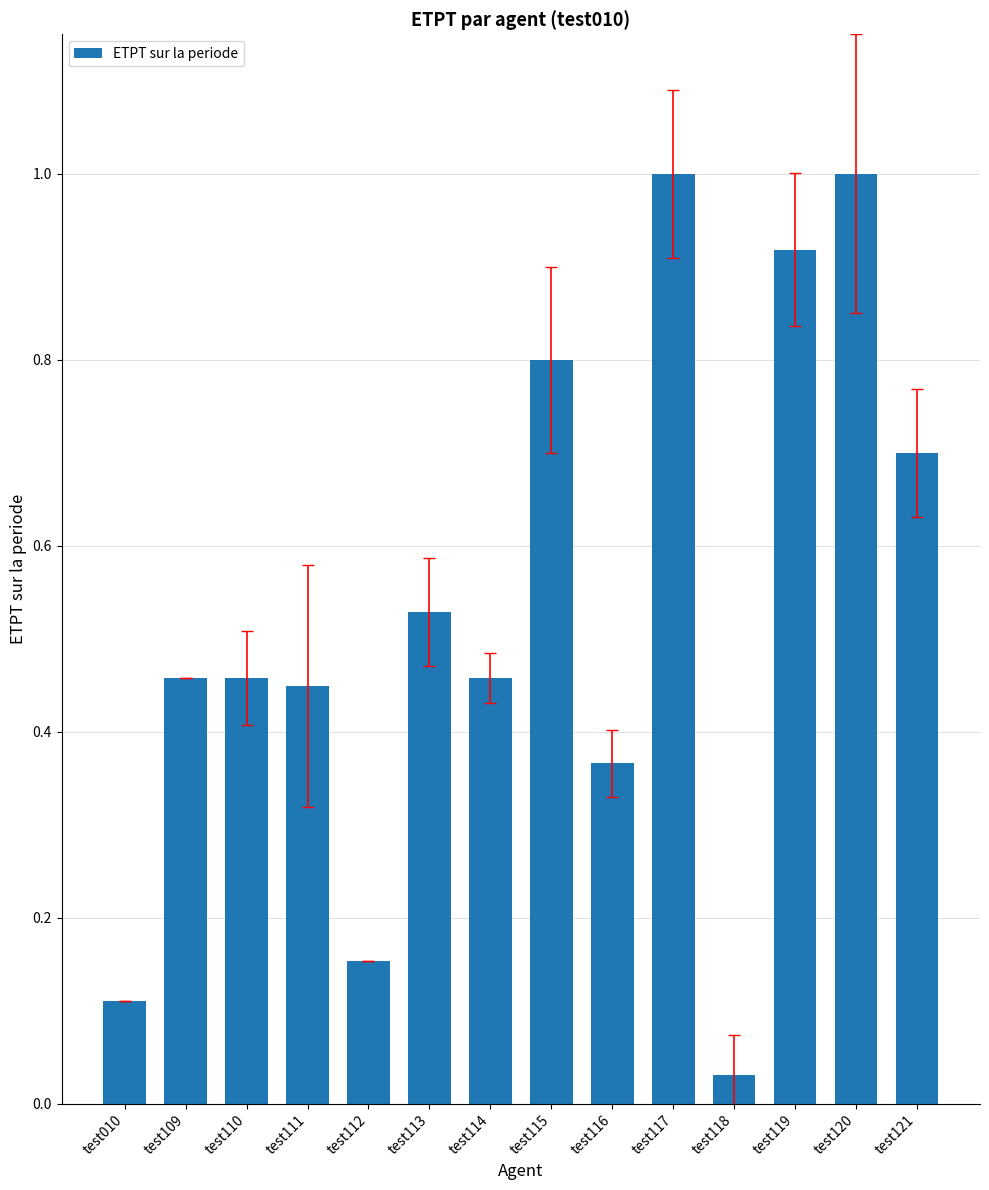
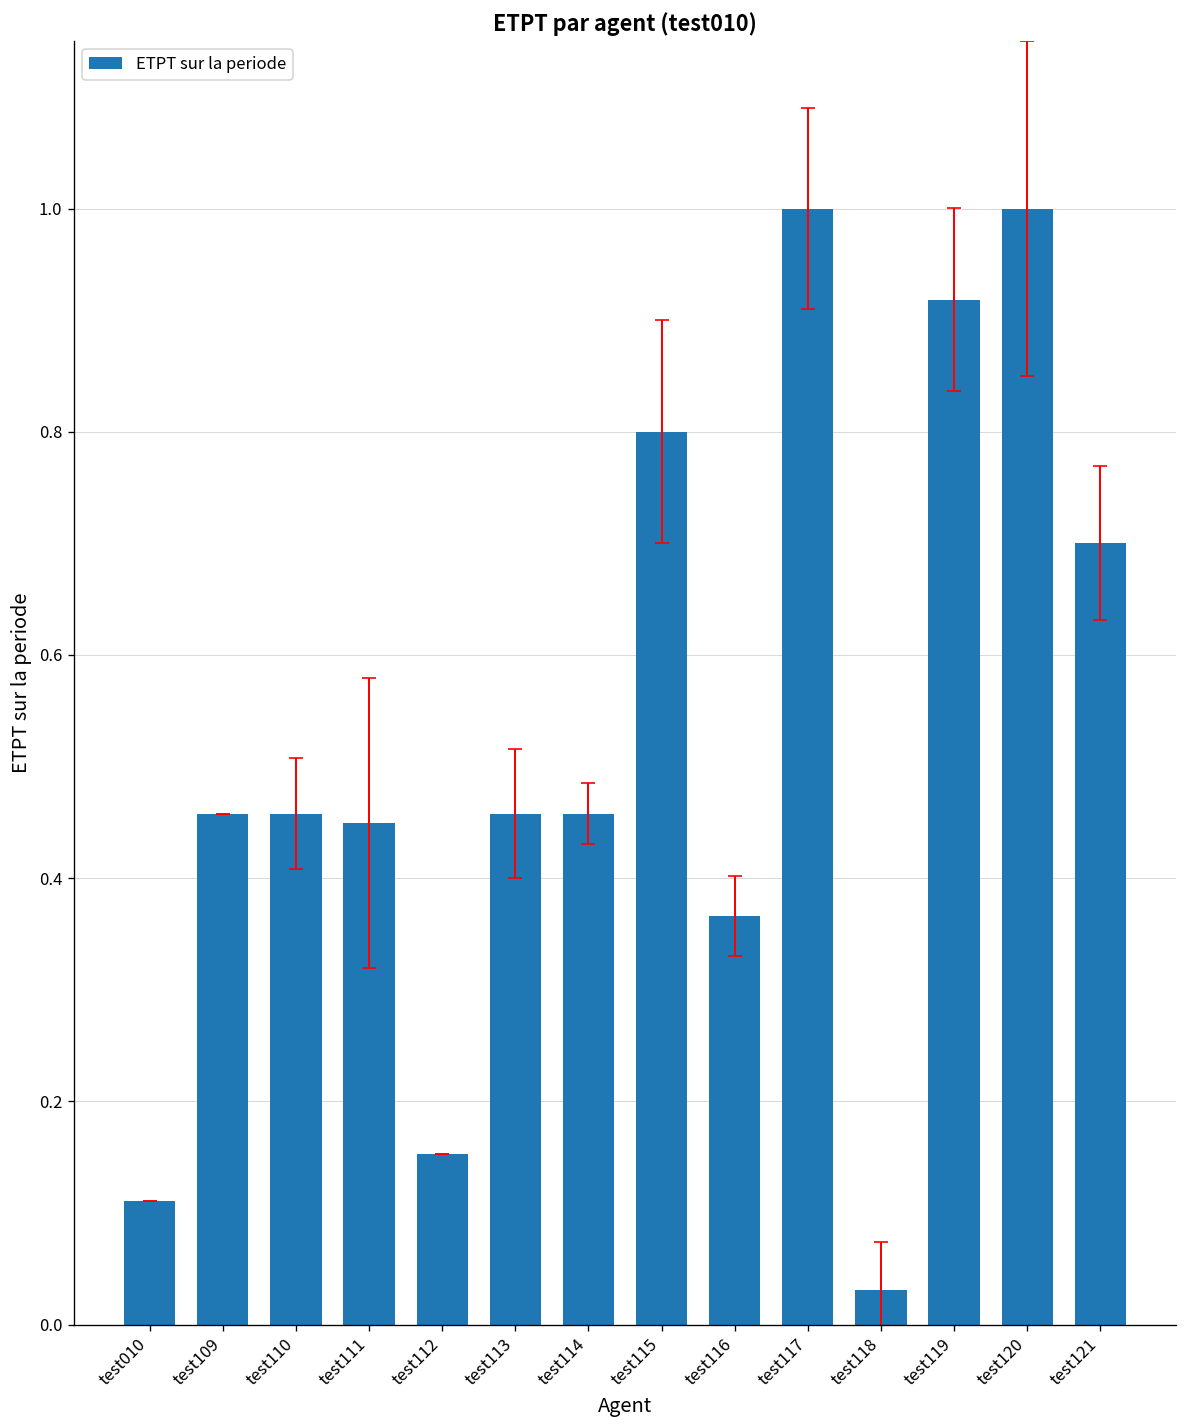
  {
    "ETPT sur la periode": {
      "test010": 0.11,
      "test109": 0.46,
      "test110": 0.46,
      "test111": 0.45,
      "test112": 0.15,
-     "test113": 0.53,
+     "test113": 0.46,
      "test114": 0.46,
      "test115": 0.80,
      "test116": 0.37,
      "test117": 1.00,
      "test118": 0.03,
      "test119": 0.92,
      "test120": 1.00,
      "test121": 0.70
    }
  }
